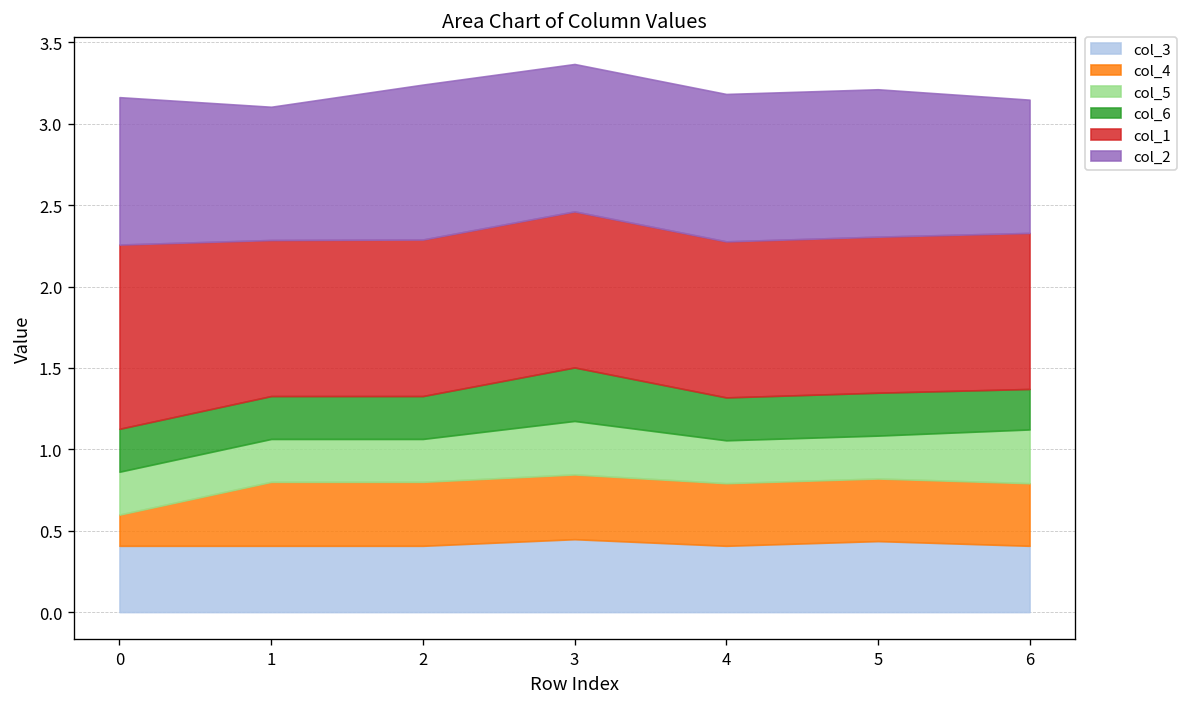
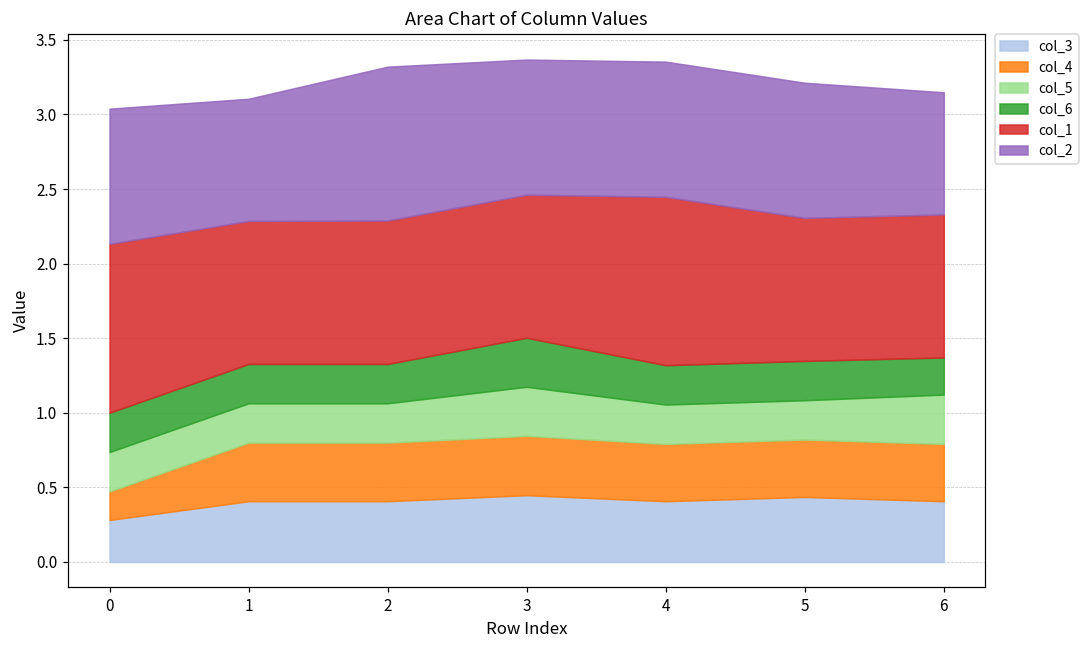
  {
    "col_3": {
-     "0": 0.41,
+     "0": 0.28,
      "1": 0.41,
      "2": 0.41,
      "3": 0.45,
      "4": 0.41,
      "5": 0.44,
      "6": 0.41
    },
    "col_4": {
      "0": 0.19,
      "1": 0.39,
      "2": 0.39,
      "3": 0.40,
      "4": 0.38,
      "5": 0.38,
      "6": 0.38
    },
    "col_5": {
      "0": 0.26,
      "1": 0.26,
      "2": 0.26,
      "3": 0.33,
      "4": 0.26,
      "5": 0.26,
      "6": 0.33
    },
    "col_6": {
      "0": 0.26,
      "1": 0.26,
      "2": 0.26,
      "3": 0.33,
      "4": 0.26,
      "5": 0.26,
      "6": 0.25
    },
    "col_1": {
      "0": 1.13,
      "1": 0.96,
      "2": 0.96,
      "3": 0.96,
-     "4": 0.96,
+     "4": 1.13,
      "5": 0.96,
      "6": 0.96
    },
    "col_2": {
      "0": 0.91,
      "1": 0.82,
-     "2": 0.95,
+     "2": 1.03,
      "3": 0.91,
      "4": 0.91,
      "5": 0.91,
      "6": 0.82
    }
  }
